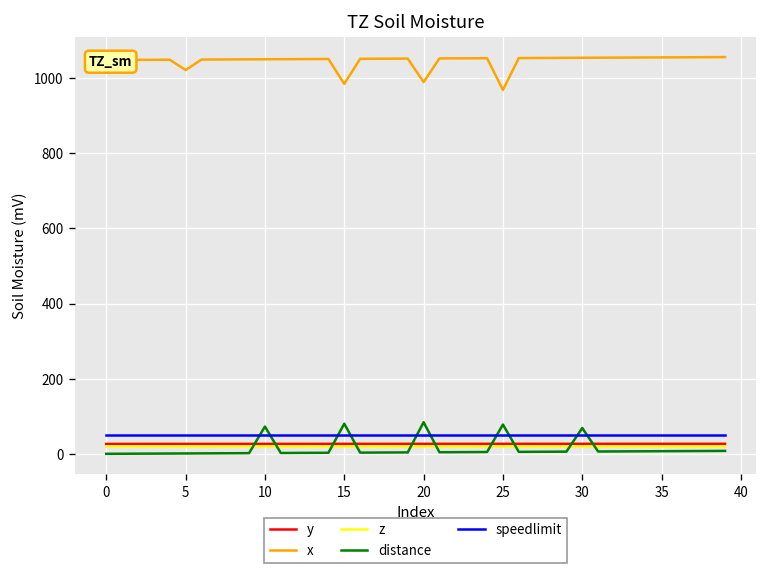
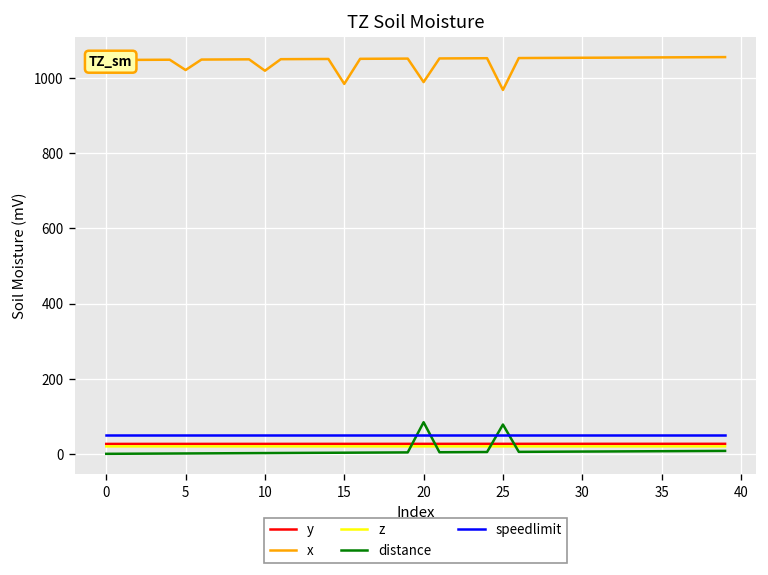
  {
    "x": {
      "5": 1020,
-     "10": 1050,
+     "10": 1020,
      "15": 980,
      "20": 990,
      "25": 970,
      "30": 1050,
      "35": 1060
    },
    "distance": {
      "0": 0,
      "5": 0,
-     "10": 70,
-     "15": 80,
+     "10": 0,
+     "15": 0,
      "20": 80,
      "25": 80,
-     "30": 70,
+     "30": 10,
      "35": 10
    },
    "speedlimit": {
      "0": 50,
      "5": 50,
      "10": 50,
      "15": 50,
      "20": 50,
      "25": 50,
      "30": 50,
      "35": 50
    }
  }
